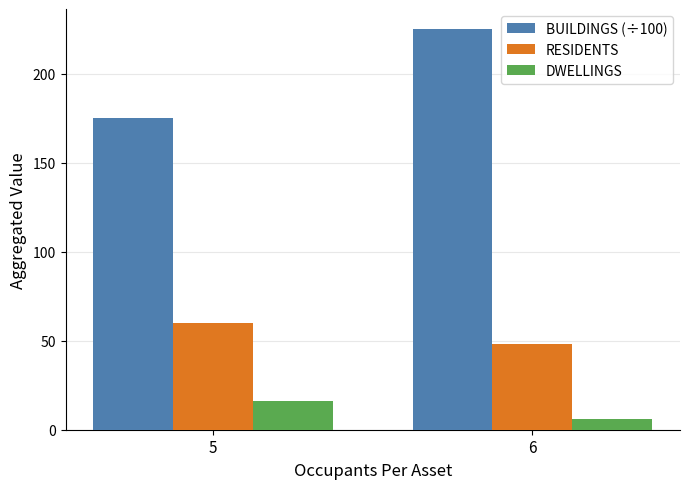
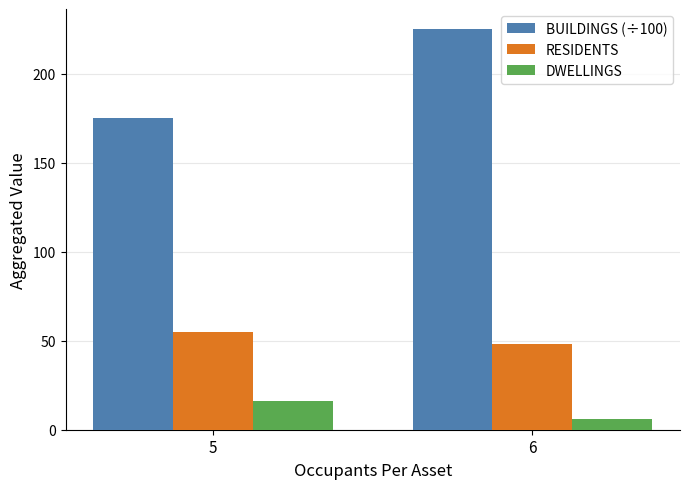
  {
    "BUILDINGS (÷100)": {
      "5": 175,
      "6": 225
    },
    "RESIDENTS": {
-     "5": 60,
+     "5": 55,
      "6": 48
    },
    "DWELLINGS": {
      "5": 16,
      "6": 6
    }
  }
